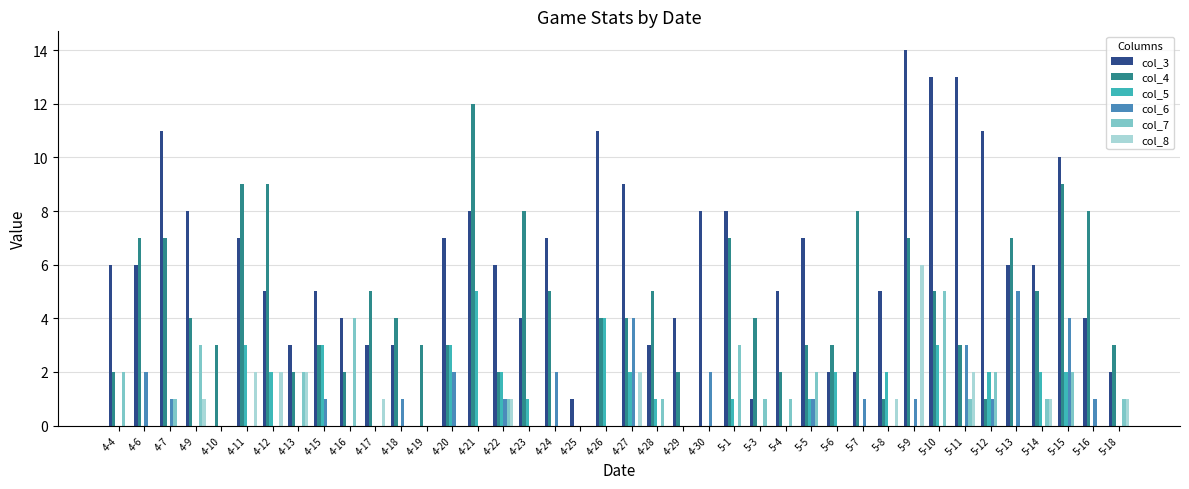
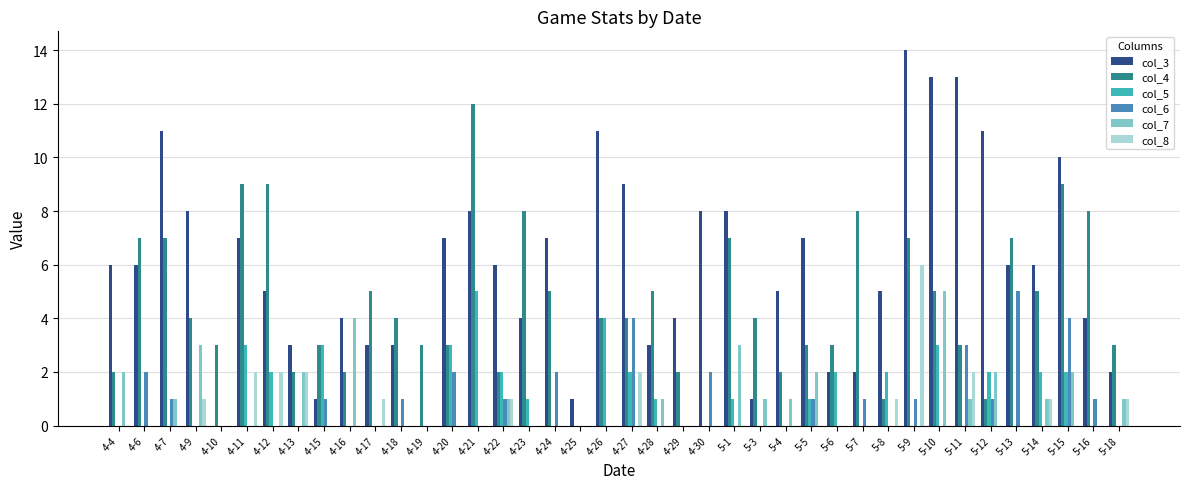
  {
    "col_3": {
      "4-4": 6,
      "4-6": 6,
      "4-7": 11,
      "4-9": 8,
      "4-10": 0,
      "4-11": 7,
      "4-12": 5,
      "4-13": 3,
-     "4-15": 5,
+     "4-15": 1,
      "4-16": 4,
      "4-17": 3,
      "4-18": 3,
      "4-19": 0,
      "4-20": 7,
      "4-21": 8,
      "4-22": 6,
      "4-23": 4,
      "4-24": 7,
      "4-25": 1,
      "4-26": 11,
      "4-27": 9,
      "4-28": 3,
      "4-29": 4,
      "4-30": 8,
      "5-1": 8,
      "5-3": 1,
      "5-4": 5,
      "5-5": 7,
      "5-6": 2,
      "5-7": 2,
      "5-8": 5,
      "5-9": 14,
      "5-10": 13,
      "5-11": 13,
      "5-12": 11,
      "5-13": 6,
      "5-14": 6,
      "5-15": 10,
      "5-16": 4,
      "5-18": 2
    }
  }
